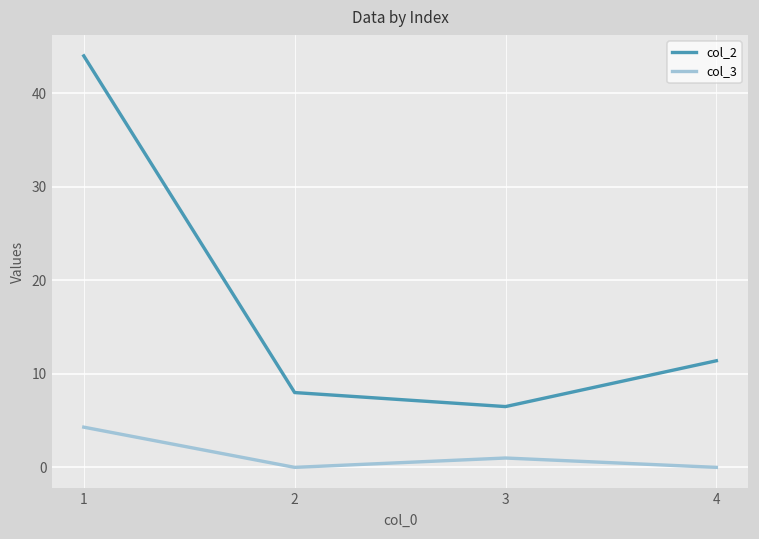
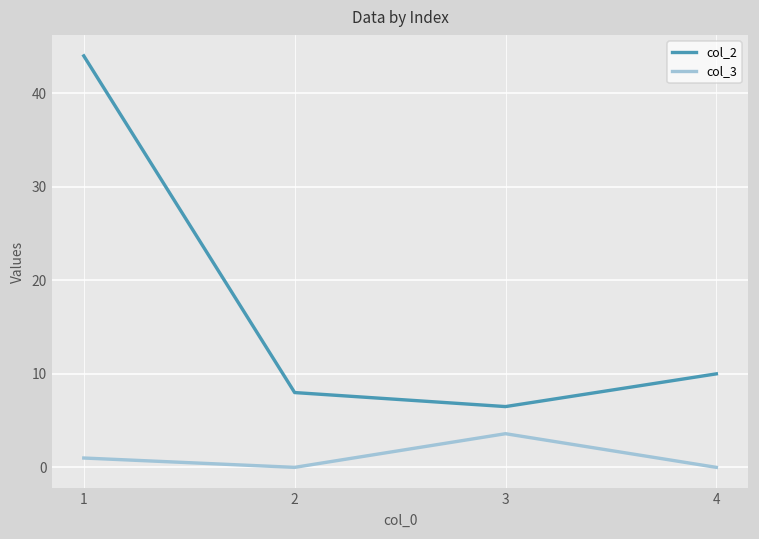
  {
    "col_2": {
      "1": 44,
      "2": 8,
      "3": 7,
-     "4": 11
+     "4": 10
    },
    "col_3": {
-     "1": 4,
+     "1": 1,
      "2": 0,
-     "3": 1,
+     "3": 4,
      "4": 0
    }
  }
